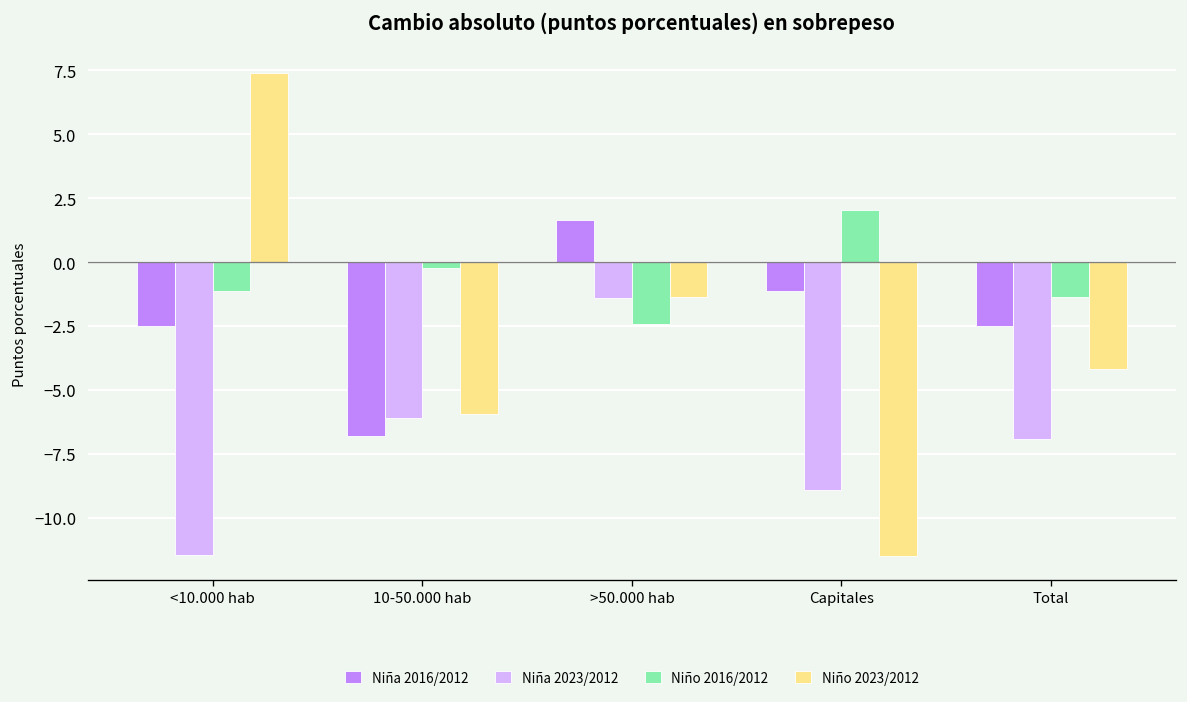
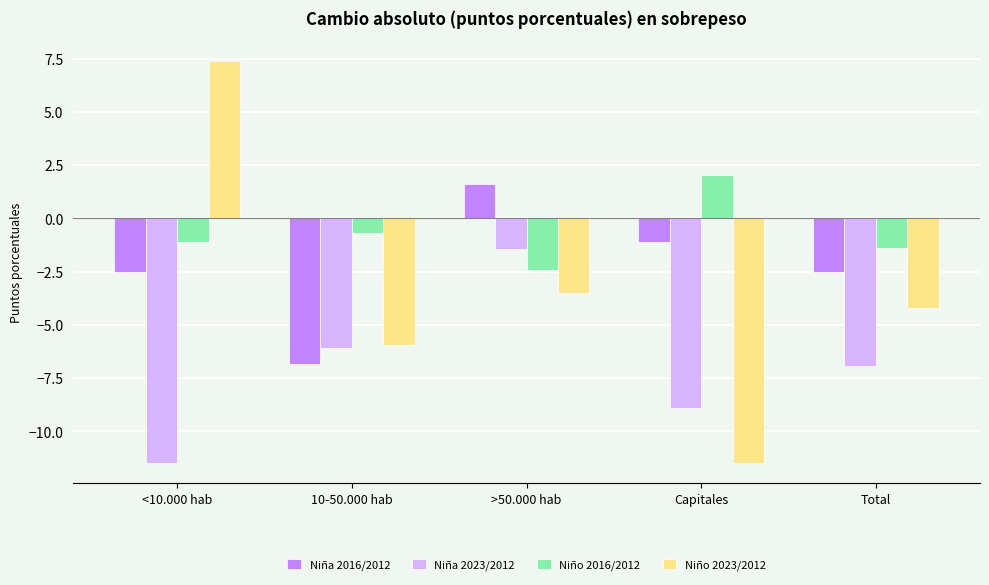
  {
    "Niño 2016/2012": {
      "<10.000 hab": -1.1,
-     "10-50.000 hab": -0.2,
+     "10-50.000 hab": -0.7,
      ">50.000 hab": -2.4,
      "Capitales": 2.1,
      "Total": -1.4
    },
    "Niño 2023/2012": {
      "<10.000 hab": 7.4,
      "10-50.000 hab": -5.9,
-     ">50.000 hab": -1.4,
+     ">50.000 hab": -3.5,
      "Capitales": -11.5,
      "Total": -4.2
    }
  }
